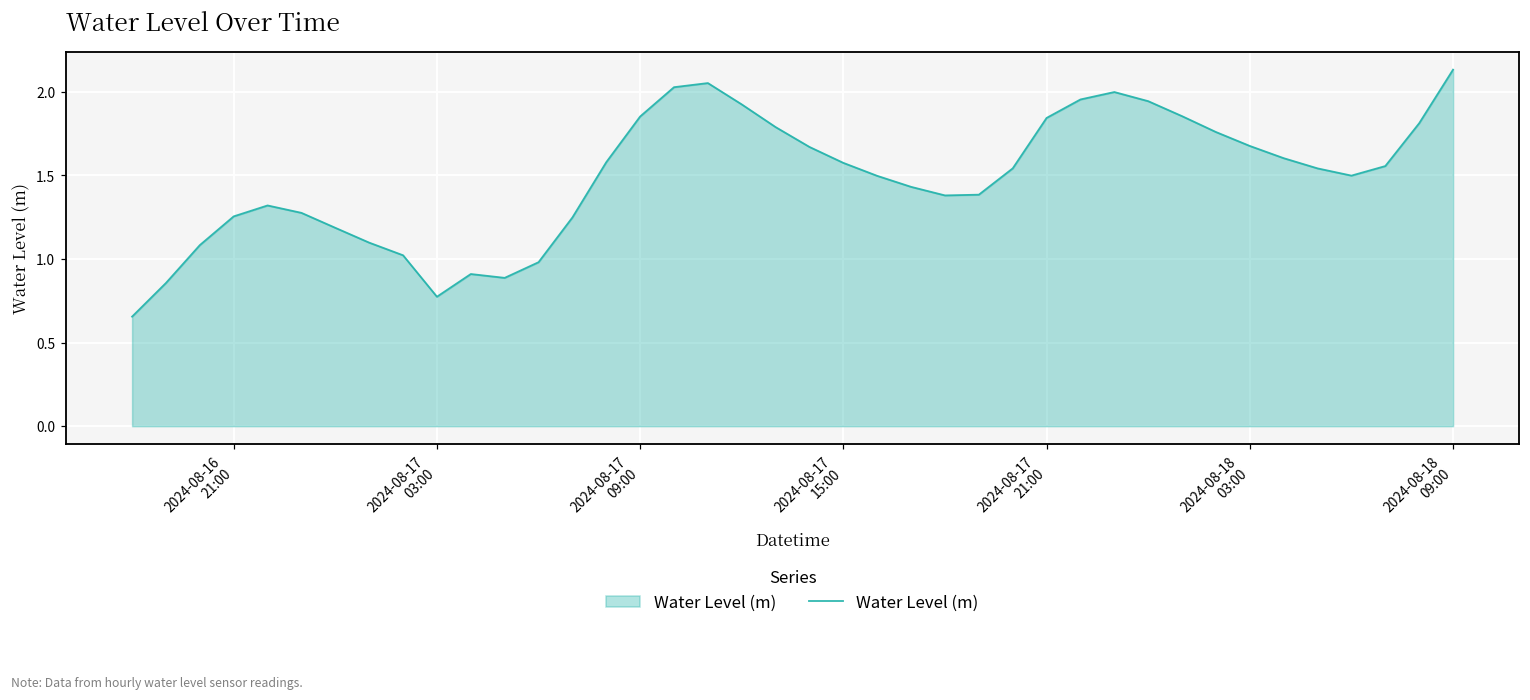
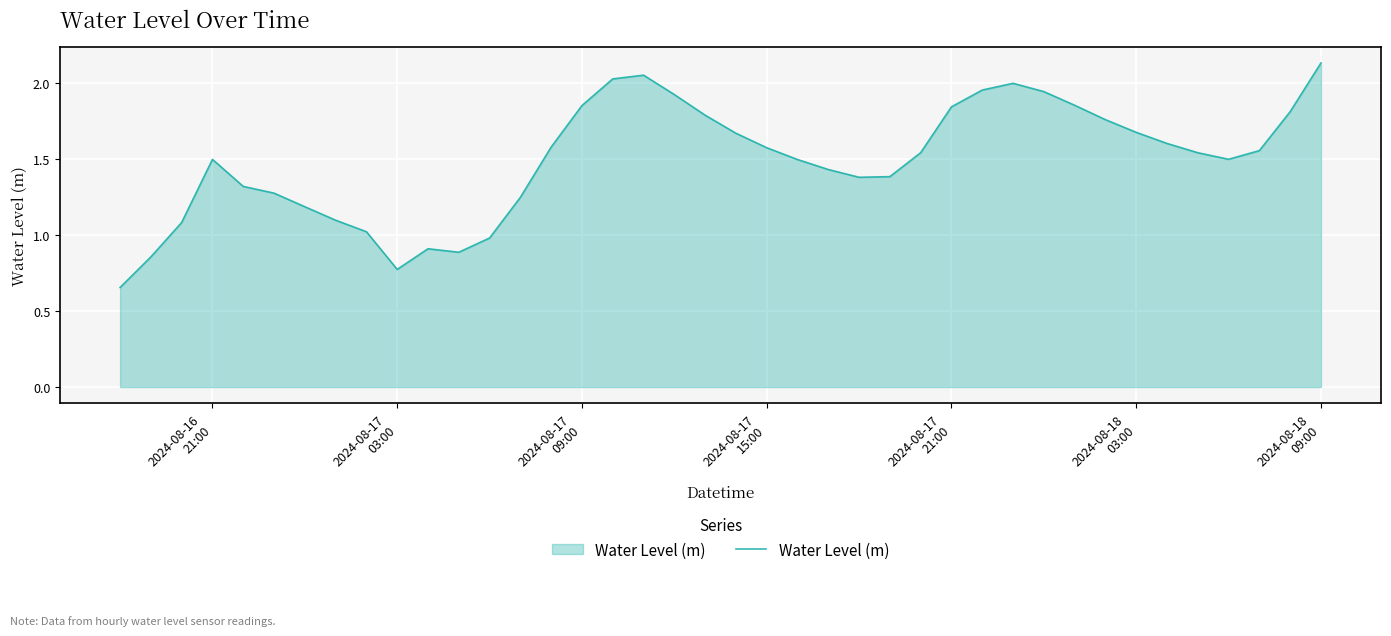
  {
-   "2024-08-16 21:00": 1.25,
+   "2024-08-16 21:00": 1.50,
    "2024-08-17 03:00": 0.77,
    "2024-08-17 09:00": 1.85,
    "2024-08-17 15:00": 1.57,
    "2024-08-17 21:00": 1.84,
    "2024-08-18 03:00": 1.68,
    "2024-08-18 09:00": 2.13
  }
